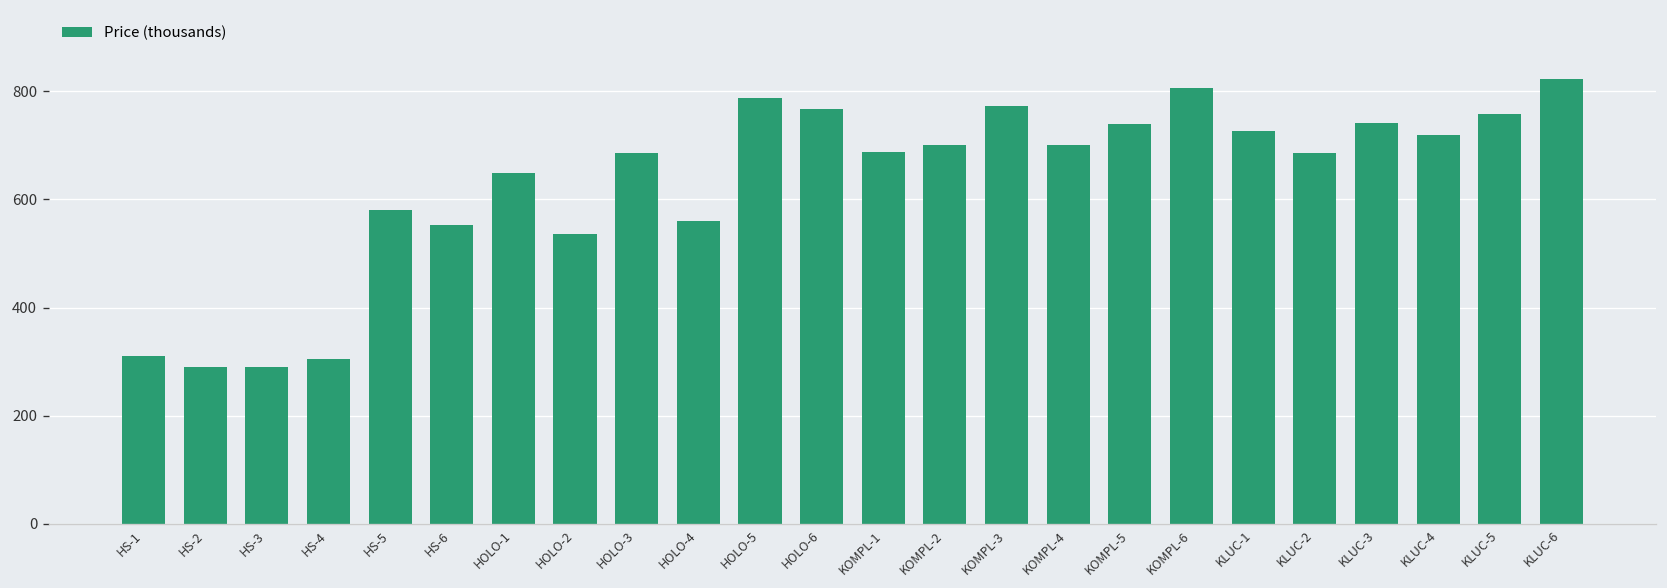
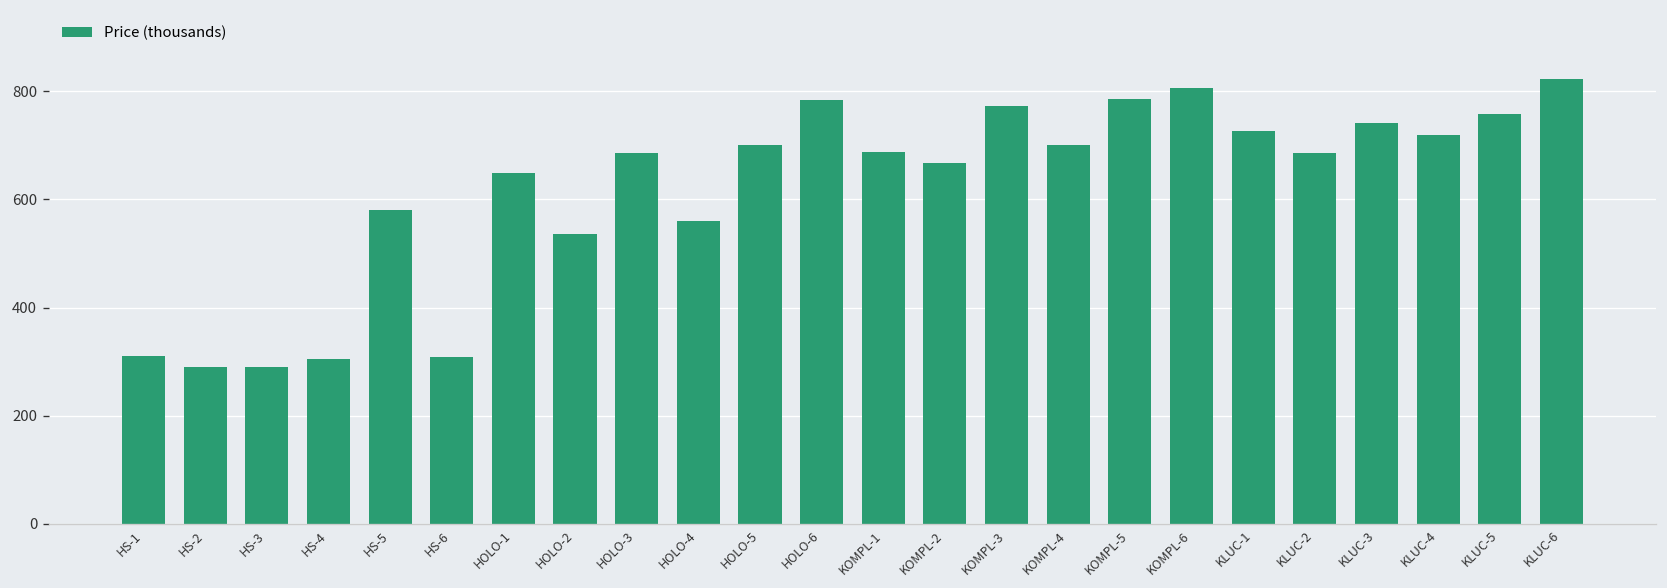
  {
    "HS-1": 310,
    "HS-2": 290,
    "HS-3": 290,
    "HS-4": 300,
    "HS-5": 580,
-   "HS-6": 550,
+   "HS-6": 310,
    "HOLO-1": 650,
    "HOLO-2": 540,
    "HOLO-3": 680,
    "HOLO-4": 560,
-   "HOLO-5": 790,
-   "HOLO-6": 770,
+   "HOLO-5": 700,
+   "HOLO-6": 780,
    "KOMPL-1": 690,
-   "KOMPL-2": 700,
+   "KOMPL-2": 670,
    "KOMPL-3": 770,
    "KOMPL-4": 700,
-   "KOMPL-5": 740,
+   "KOMPL-5": 790,
    "KOMPL-6": 810,
    "KLUC-1": 730,
    "KLUC-2": 690,
    "KLUC-3": 740,
    "KLUC-4": 720,
    "KLUC-5": 760,
    "KLUC-6": 820
  }
